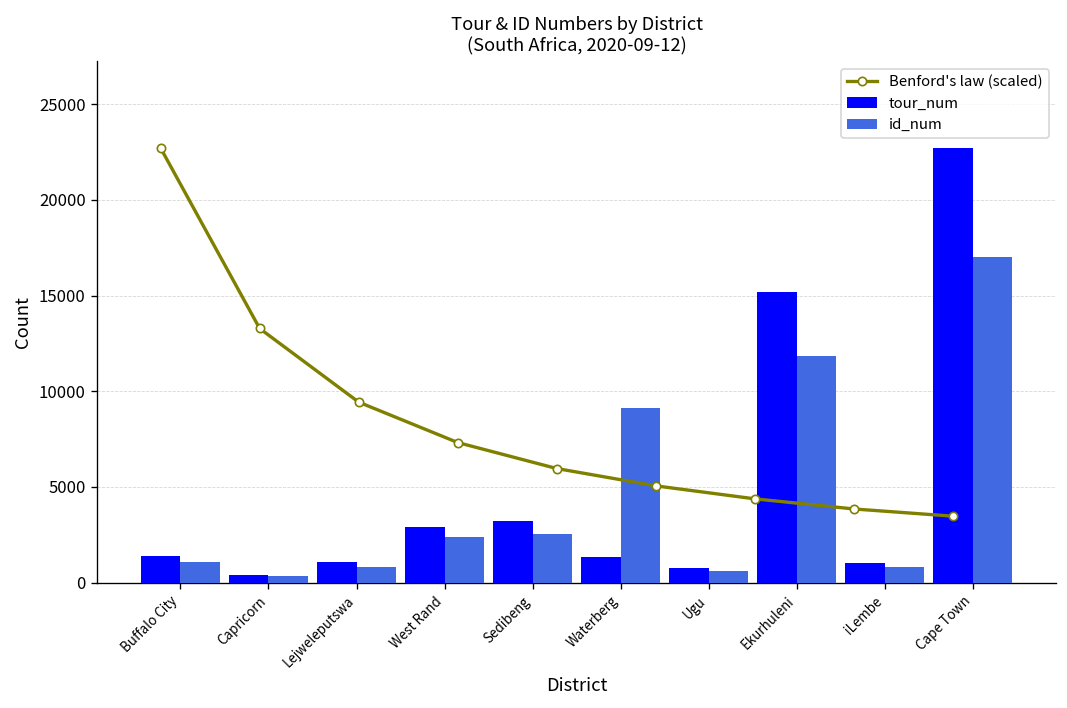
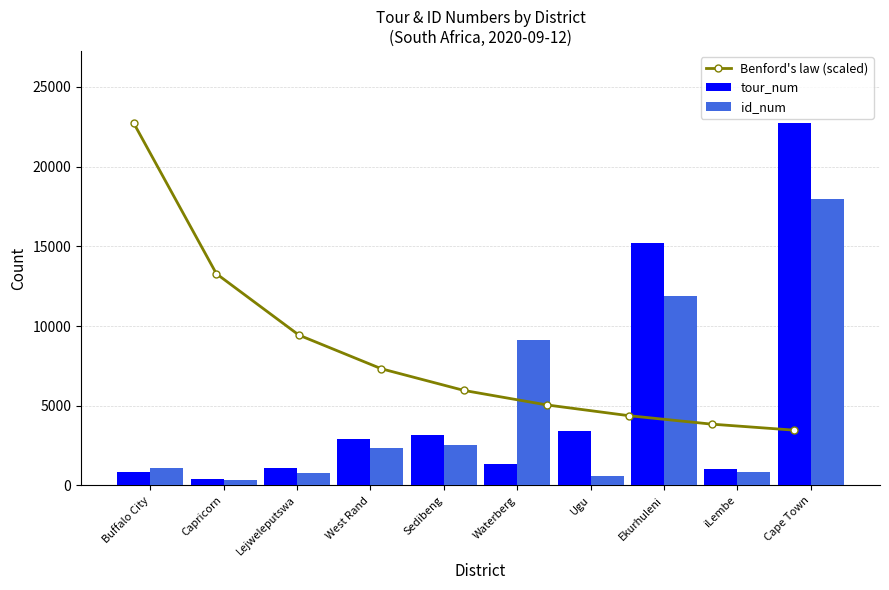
  {
    "tour_num": {
-     "Buffalo City": 1400,
+     "Buffalo City": 800,
      "Capricorn": 400,
      "Lejweleputswa": 1100,
      "West Rand": 2900,
      "Sedibeng": 3200,
      "Waterberg": 1300,
-     "Ugu": 700,
+     "Ugu": 3400,
      "Ekurhuleni": 15200,
      "iLembe": 1000,
      "Cape Town": 22700
    },
    "id_num": {
      "Buffalo City": 1100,
      "Capricorn": 400,
      "Lejweleputswa": 800,
      "West Rand": 2400,
      "Sedibeng": 2500,
      "Waterberg": 9100,
      "Ugu": 600,
      "Ekurhuleni": 11900,
      "iLembe": 800,
-     "Cape Town": 17000
+     "Cape Town": 18000
    }
  }
